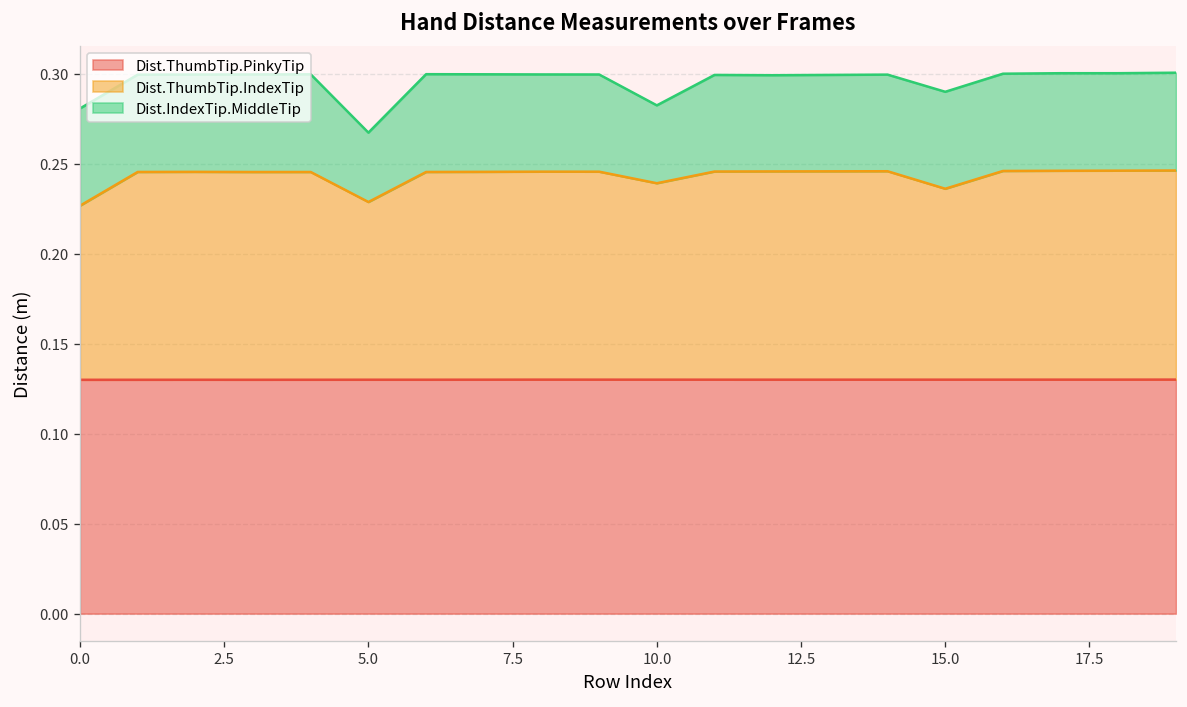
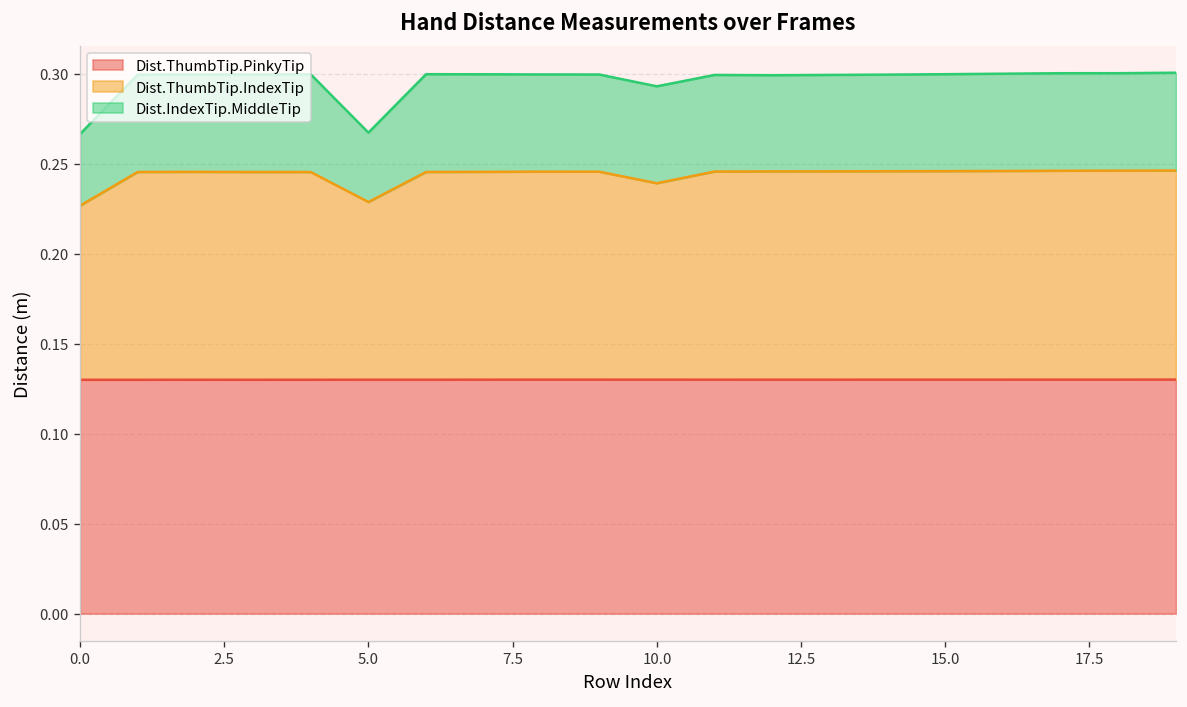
  {
    "Dist.ThumbTip.PinkyTip": {
      "0.0": 0.130,
      "5.0": 0.130,
      "10.0": 0.130,
      "15.0": 0.130
    },
    "Dist.ThumbTip.IndexTip": {
      "0.0": 0.097,
      "5.0": 0.099,
      "10.0": 0.109,
-     "15.0": 0.106
+     "15.0": 0.116
    },
    "Dist.IndexTip.MiddleTip": {
-     "0.0": 0.054,
+     "0.0": 0.040,
      "5.0": 0.039,
-     "10.0": 0.043,
+     "10.0": 0.054,
      "15.0": 0.054
    }
  }
